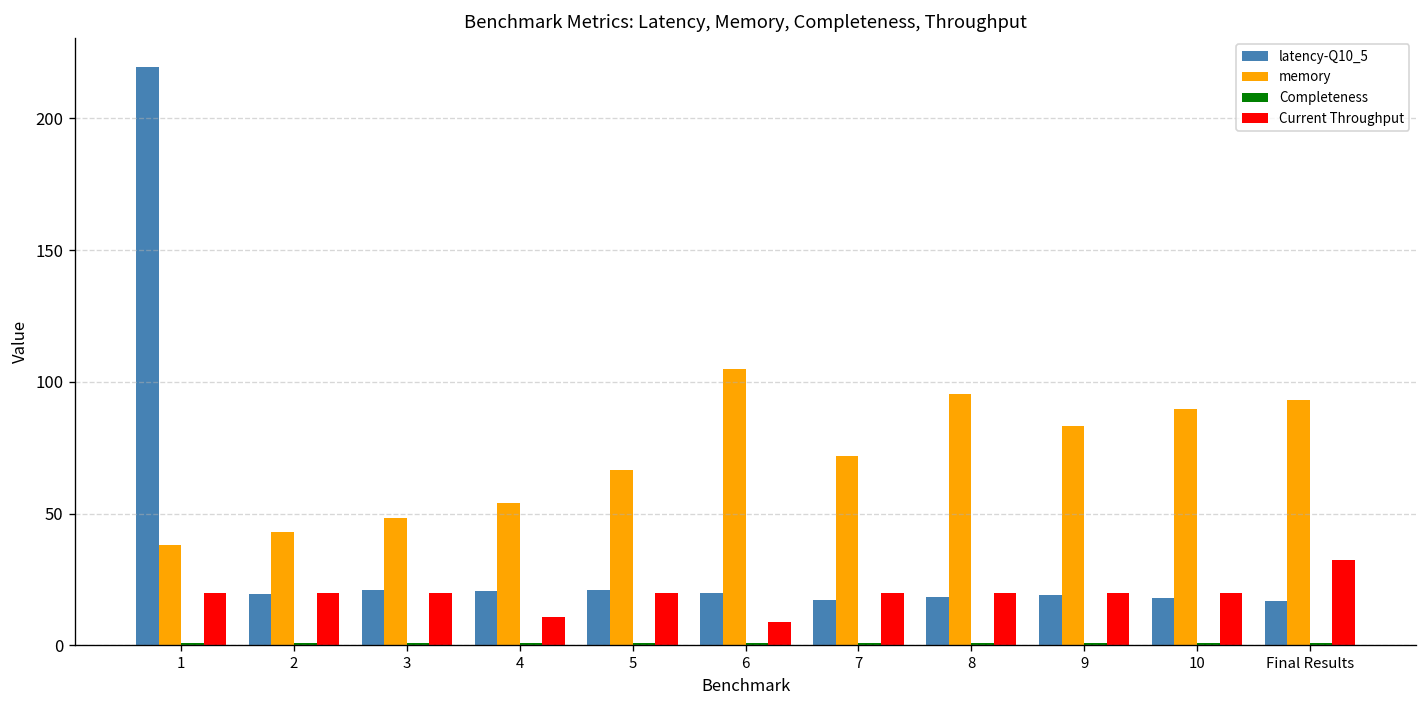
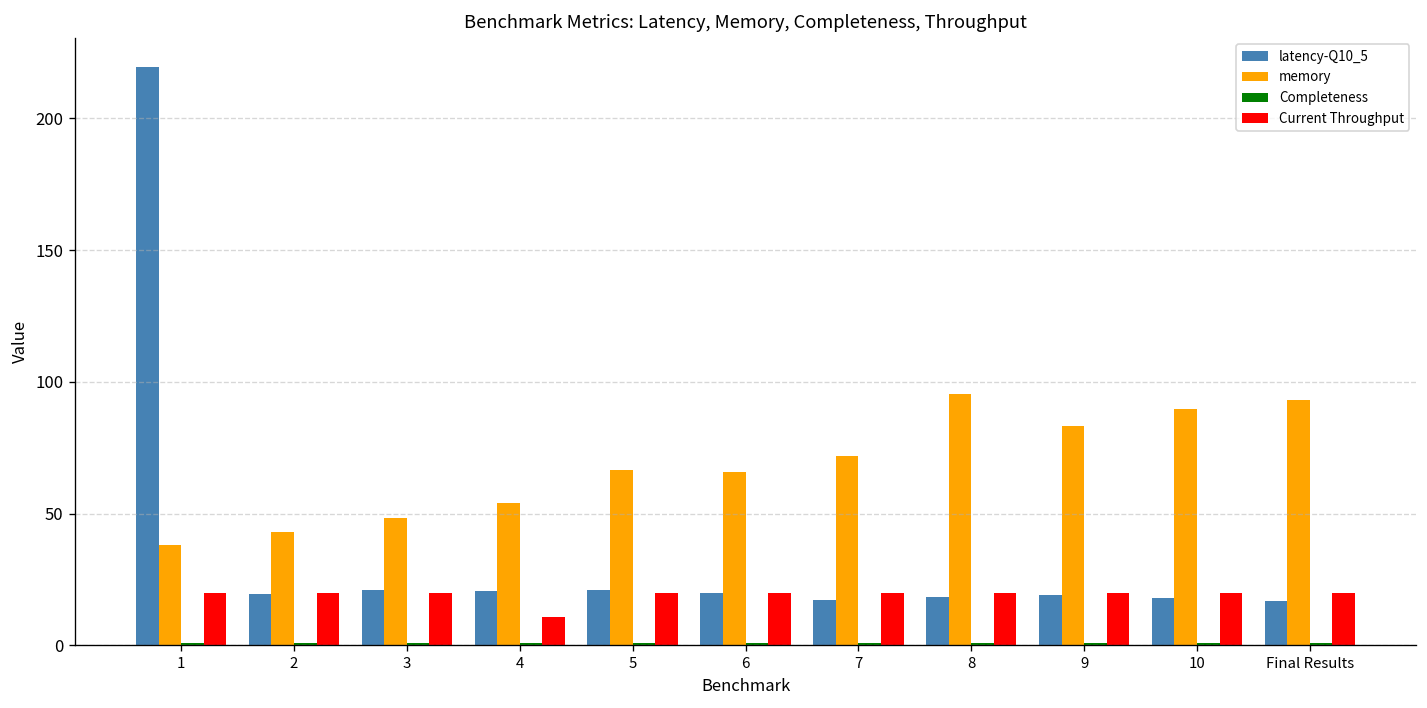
  {
    "latency-Q10_5": {
      "1": 220,
      "2": 20,
      "3": 21,
      "4": 21,
      "5": 21,
      "6": 20,
      "7": 17,
      "8": 19,
      "9": 19,
      "10": 18,
      "Final Results": 17
    },
    "memory": {
      "1": 38,
      "2": 43,
      "3": 48,
      "4": 54,
      "5": 66,
-     "6": 105,
+     "6": 66,
      "7": 72,
      "8": 95,
      "9": 83,
      "10": 90,
      "Final Results": 93
    },
    "Current Throughput": {
      "1": 20,
      "2": 20,
      "3": 20,
      "4": 11,
      "5": 20,
-     "6": 9,
+     "6": 20,
      "7": 20,
      "8": 20,
      "9": 20,
      "10": 20,
-     "Final Results": 32
+     "Final Results": 20
    }
  }
